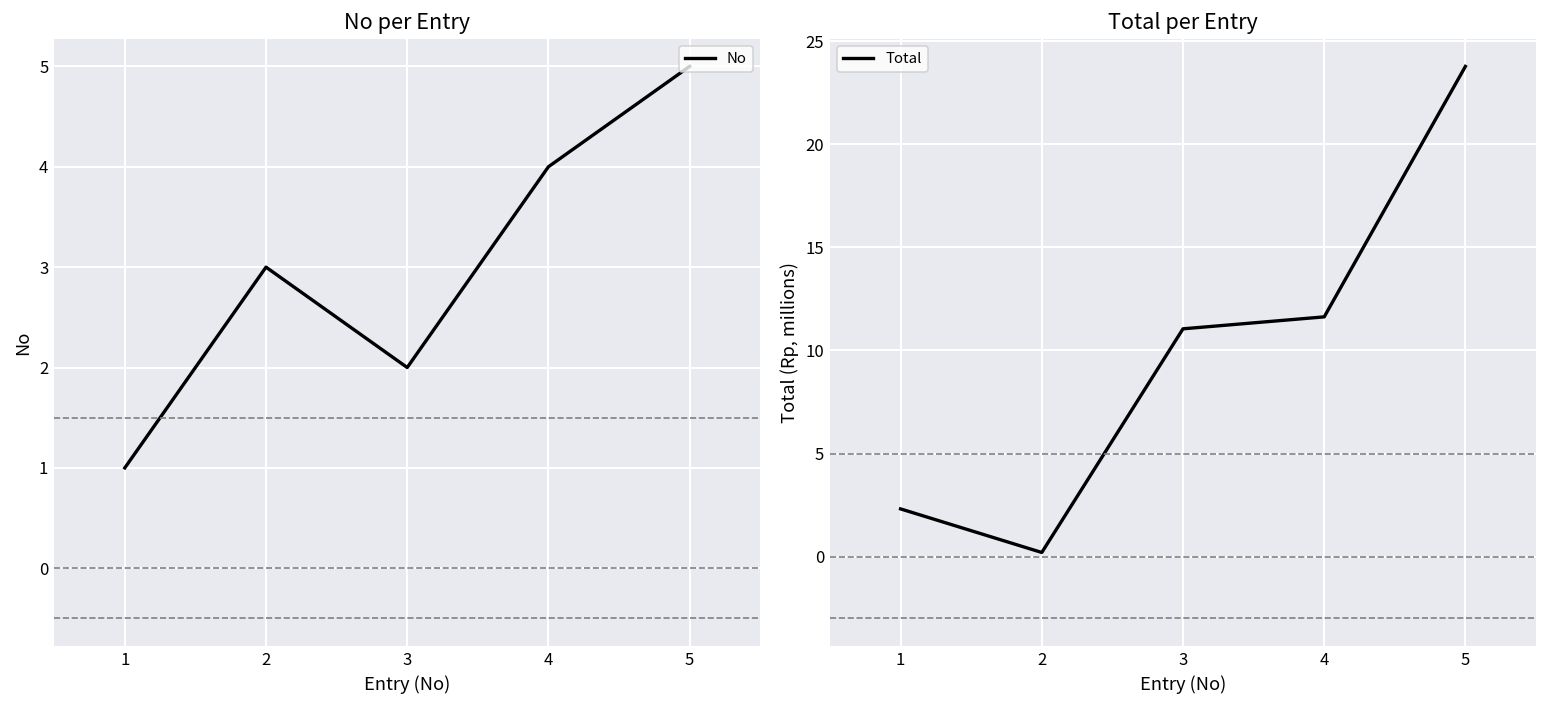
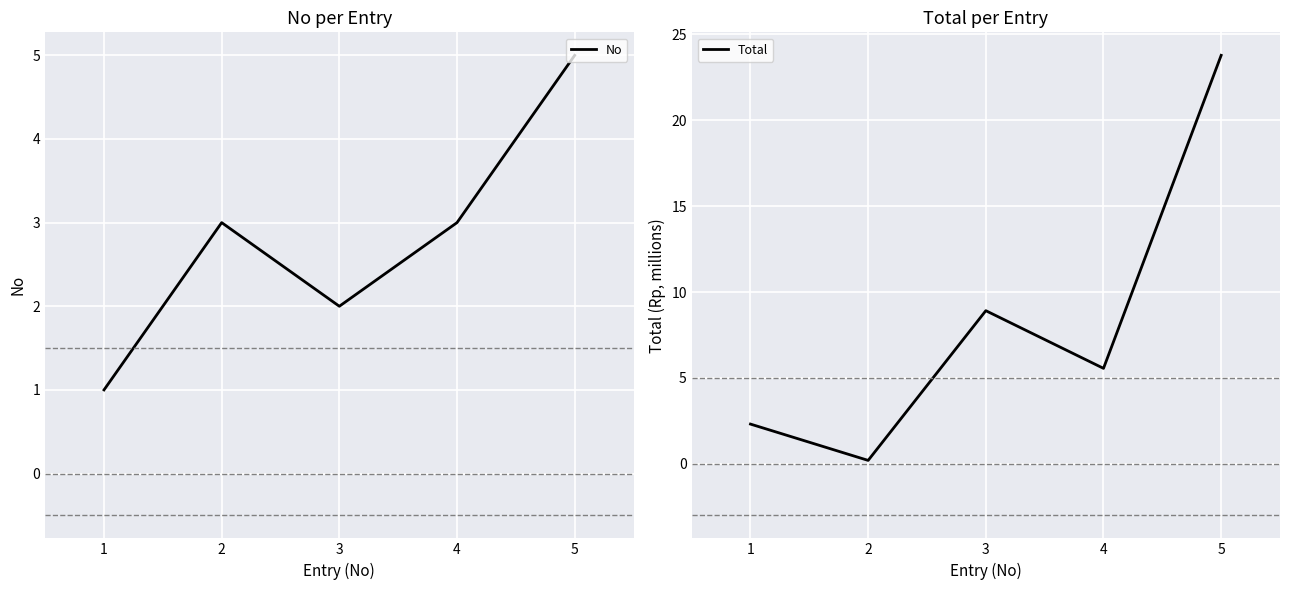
  {
    "No per Entry": {
      "1": 1,
      "2": 3,
      "3": 2,
-     "4": 4
+     "4": 3
    },
    "Total per Entry": {
      "1": 2.3,
      "2": 0.2,
-     "3": 11.1,
-     "4": 11.6,
+     "3": 8.9,
+     "4": 5.6,
      "5": 23.8
    }
  }
